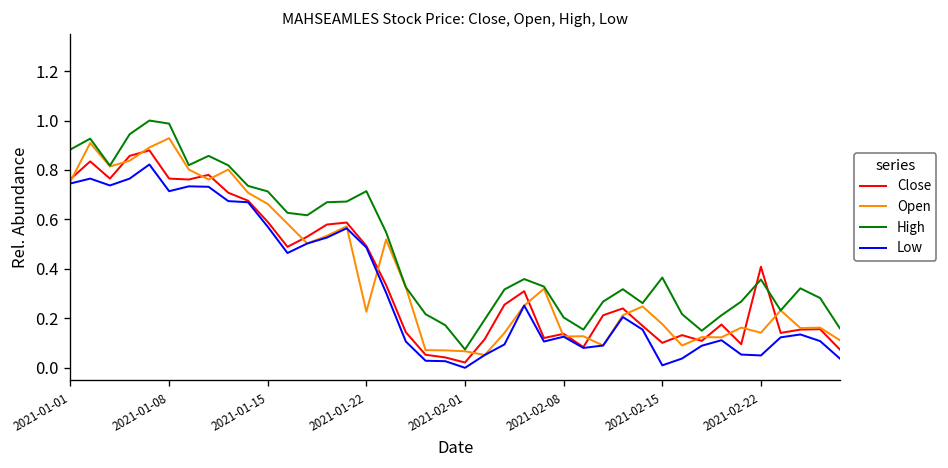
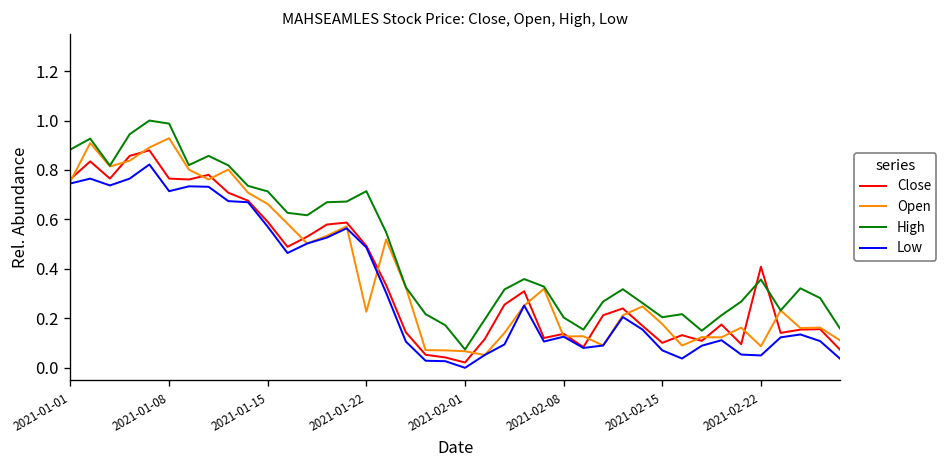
  {
    "Close": {
      "2021-01-08": 0.77,
      "2021-01-15": 0.59,
      "2021-02-01": 0.02,
      "2021-02-15": 0.10,
      "2021-02-22": 0.41
    },
    "Open": {
      "2021-01-08": 0.93,
      "2021-01-15": 0.66,
      "2021-01-22": 0.23,
      "2021-02-15": 0.18,
-     "2021-02-22": 0.14
+     "2021-02-22": 0.09
    },
    "High": {
      "2021-01-01": 0.88,
      "2021-01-08": 0.99,
      "2021-01-15": 0.71,
      "2021-01-22": 0.71,
      "2021-02-08": 0.20,
-     "2021-02-15": 0.36,
+     "2021-02-15": 0.20,
      "2021-02-22": 0.36
    },
    "Low": {
      "2021-01-08": 0.71,
      "2021-01-15": 0.57,
      "2021-02-01": 0.00,
-     "2021-02-15": 0.01,
+     "2021-02-15": 0.07,
      "2021-02-22": 0.05
    }
  }
